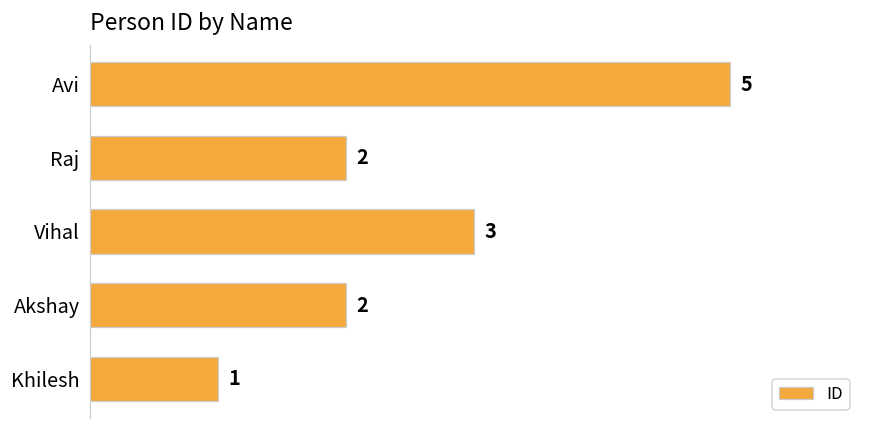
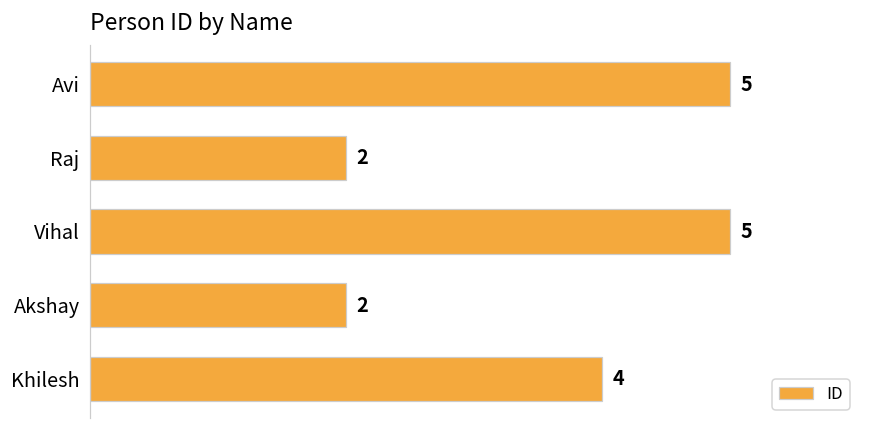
  {
    "Avi": 5,
    "Raj": 2,
-   "Vihal": 3,
+   "Vihal": 5,
    "Akshay": 2,
-   "Khilesh": 1
+   "Khilesh": 4
  }
